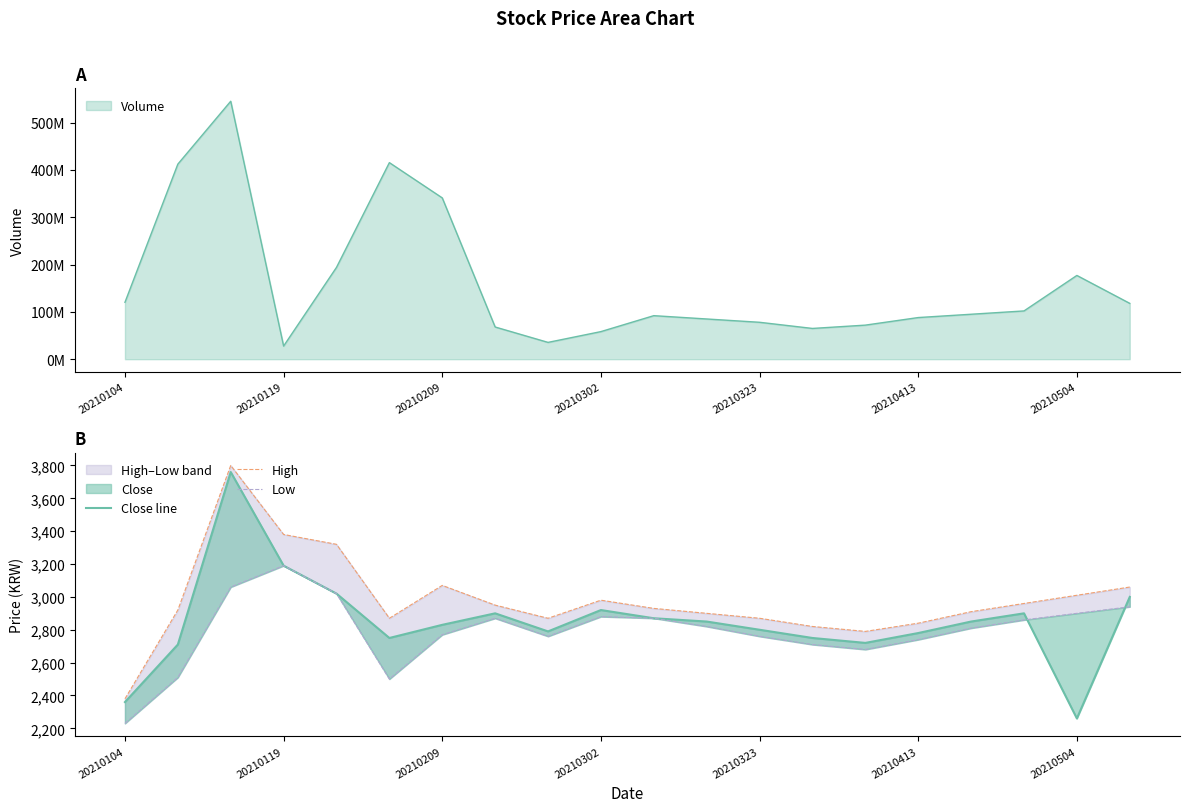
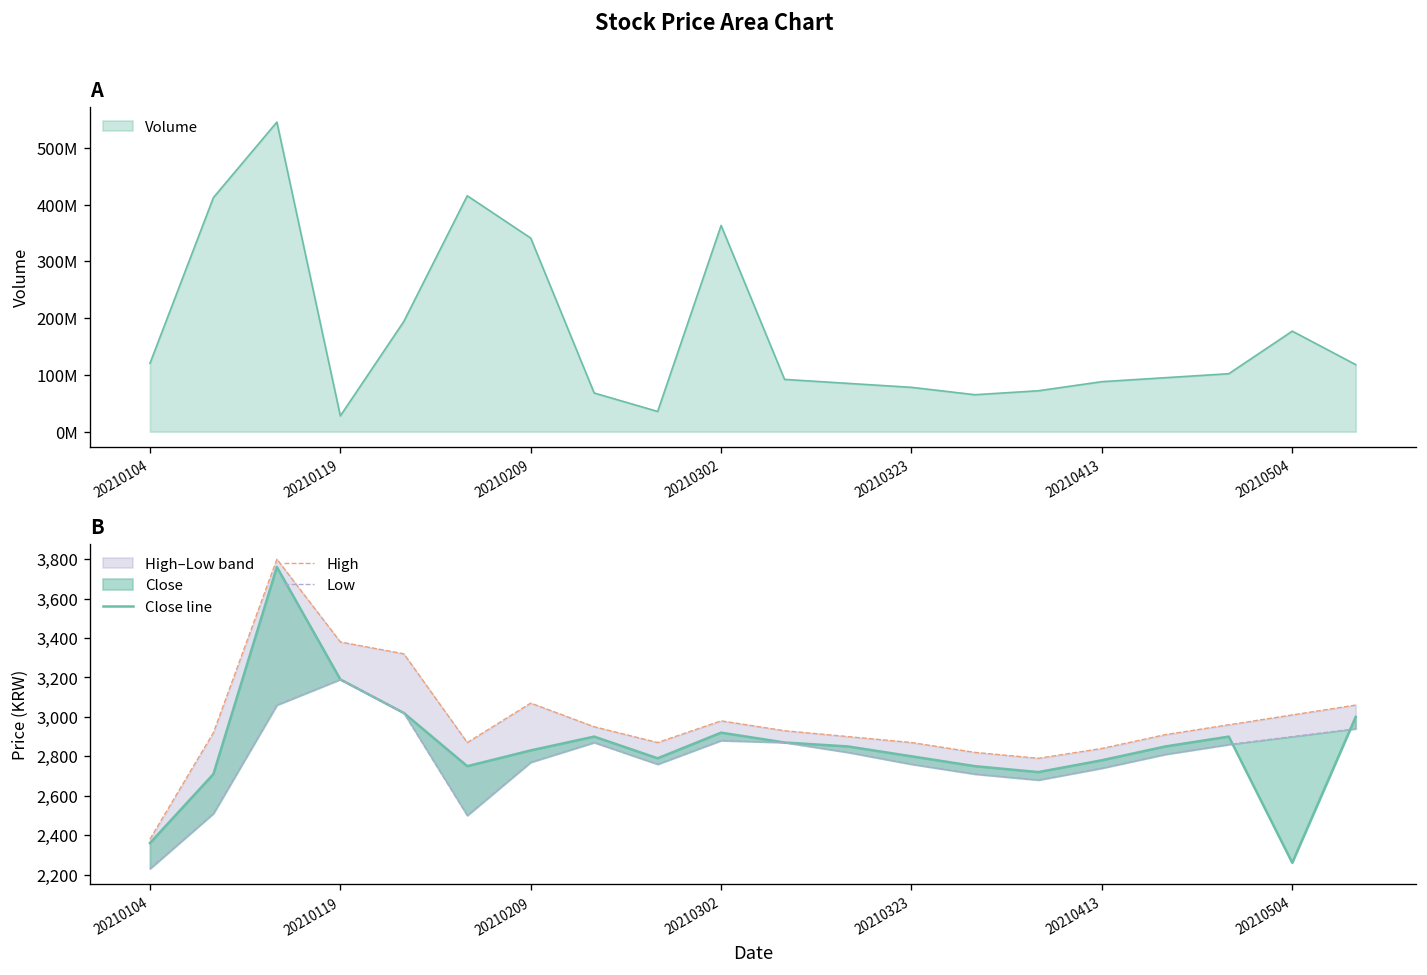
  {
    "A": {
      "20210104": 120000000,
      "20210119": 30000000,
      "20210209": 340000000,
-     "20210302": 60000000,
+     "20210302": 360000000,
      "20210323": 80000000,
      "20210413": 90000000,
      "20210504": 180000000
    }
  }
